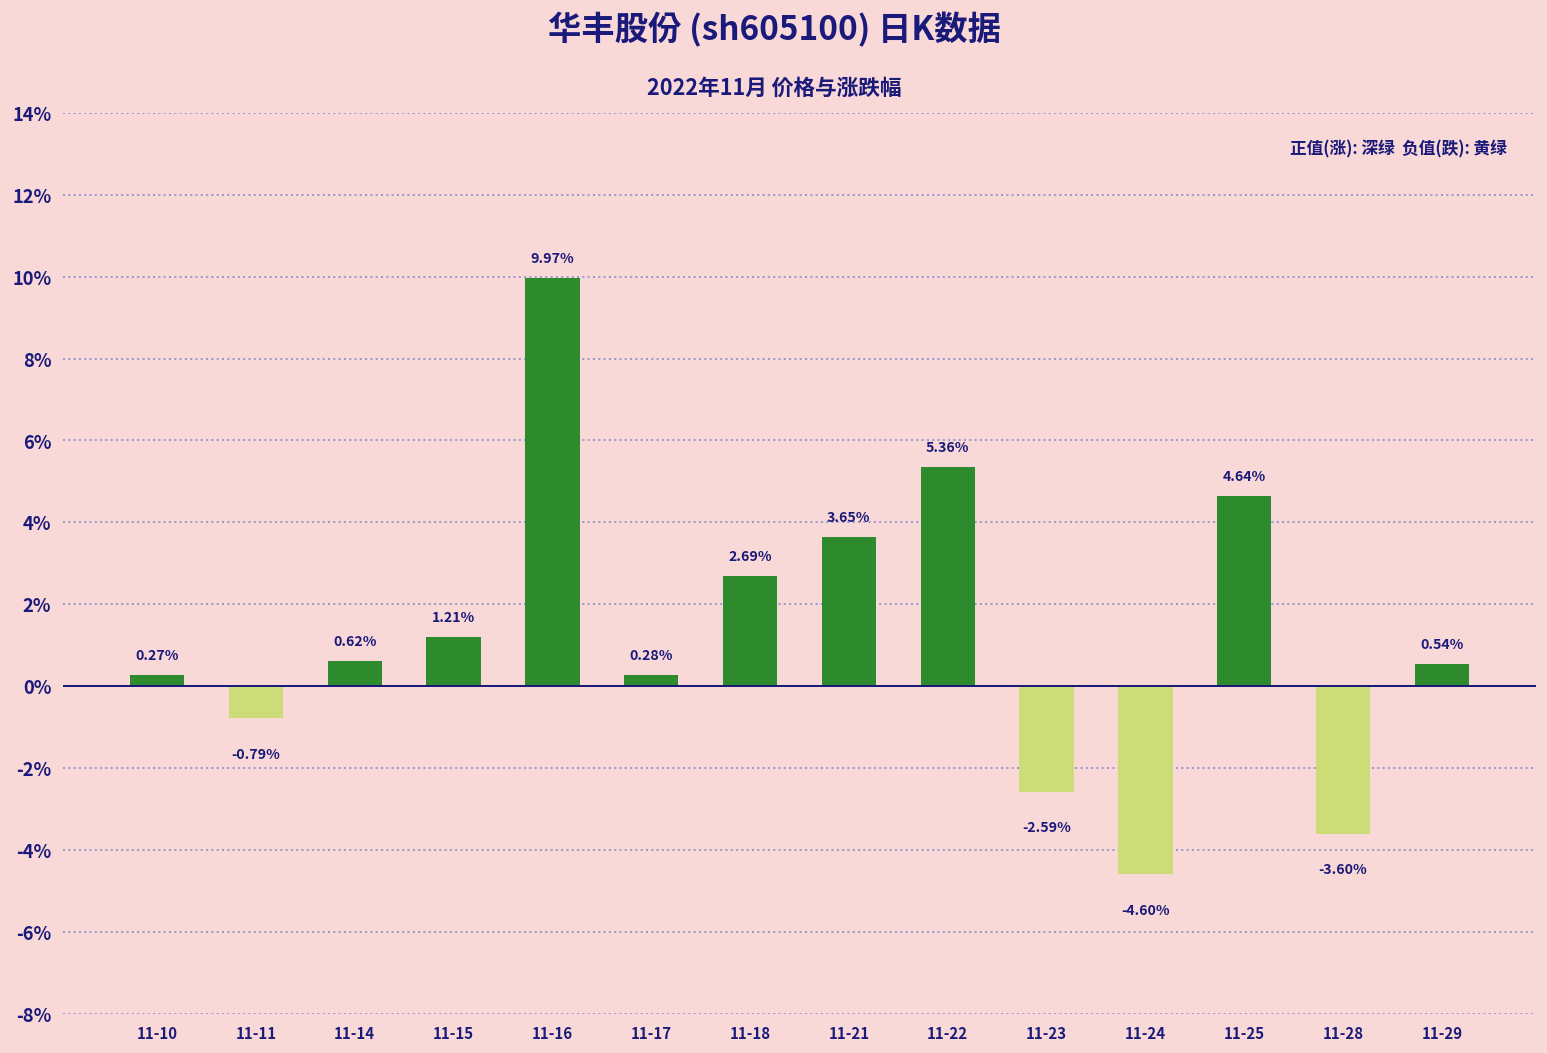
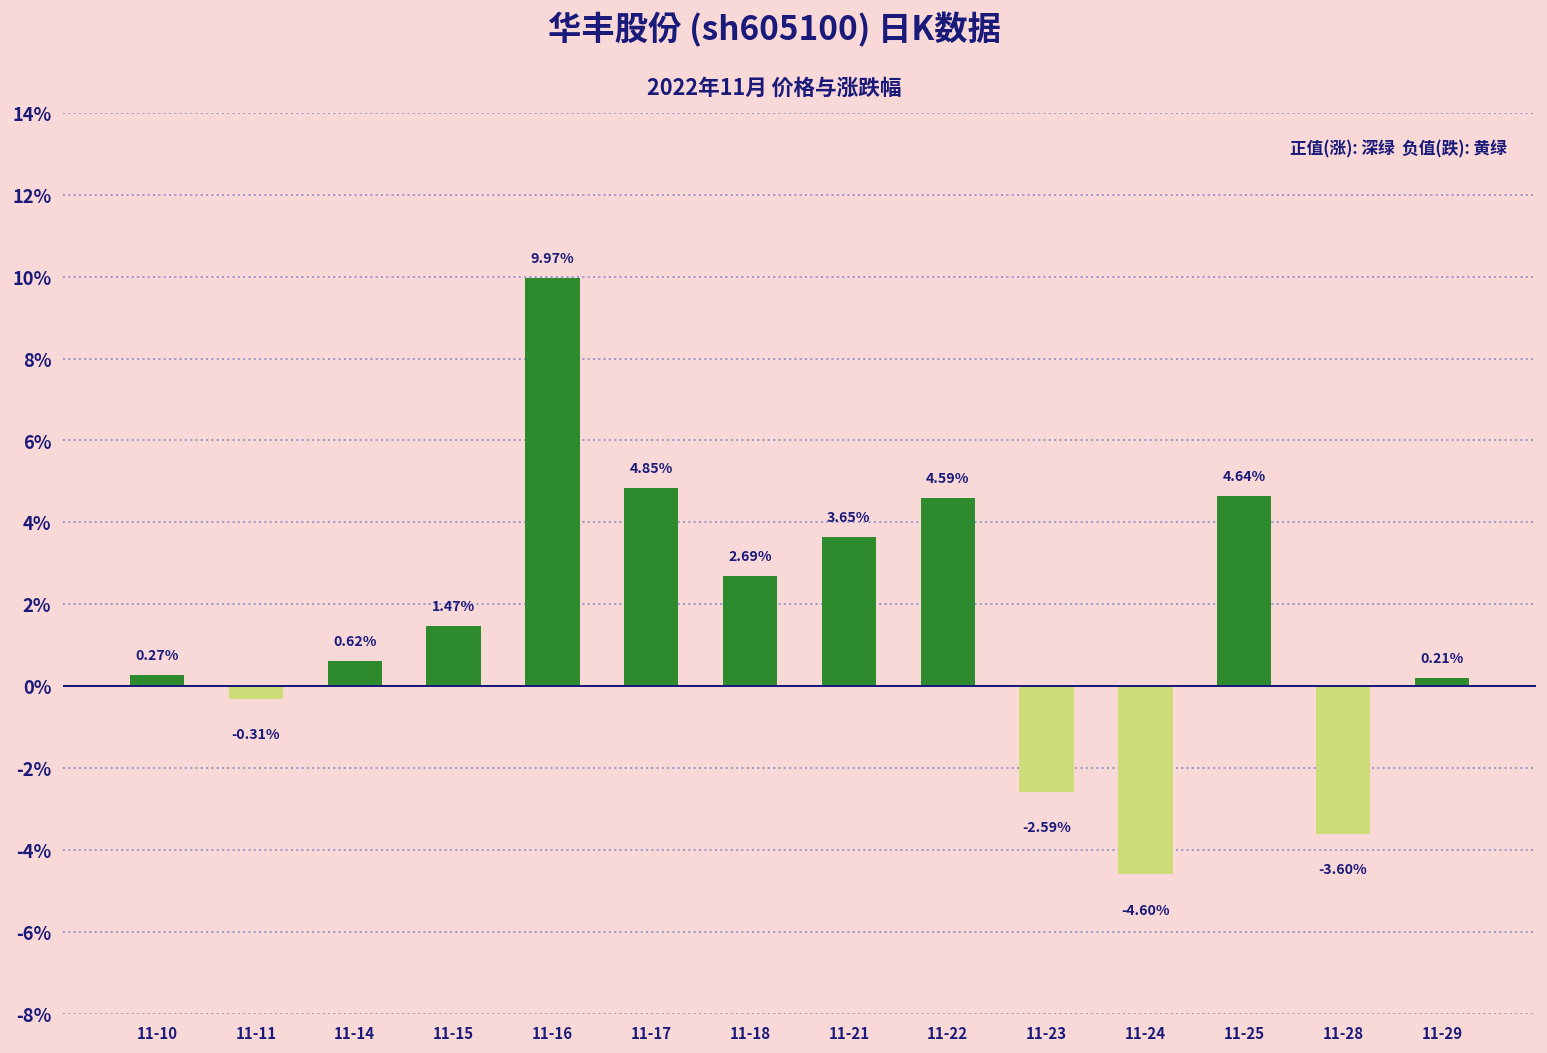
  {
    "11-10": "0.27%",
-   "11-11": "-0.79%",
+   "11-11": "-0.31%",
    "11-14": "0.62%",
-   "11-15": "1.21%",
+   "11-15": "1.47%",
    "11-16": "9.97%",
-   "11-17": "0.28%",
+   "11-17": "4.85%",
    "11-18": "2.69%",
    "11-21": "3.65%",
-   "11-22": "5.36%",
+   "11-22": "4.59%",
    "11-23": "-2.59%",
    "11-24": "-4.60%",
    "11-25": "4.64%",
    "11-28": "-3.60%",
-   "11-29": "0.54%"
+   "11-29": "0.21%"
  }
